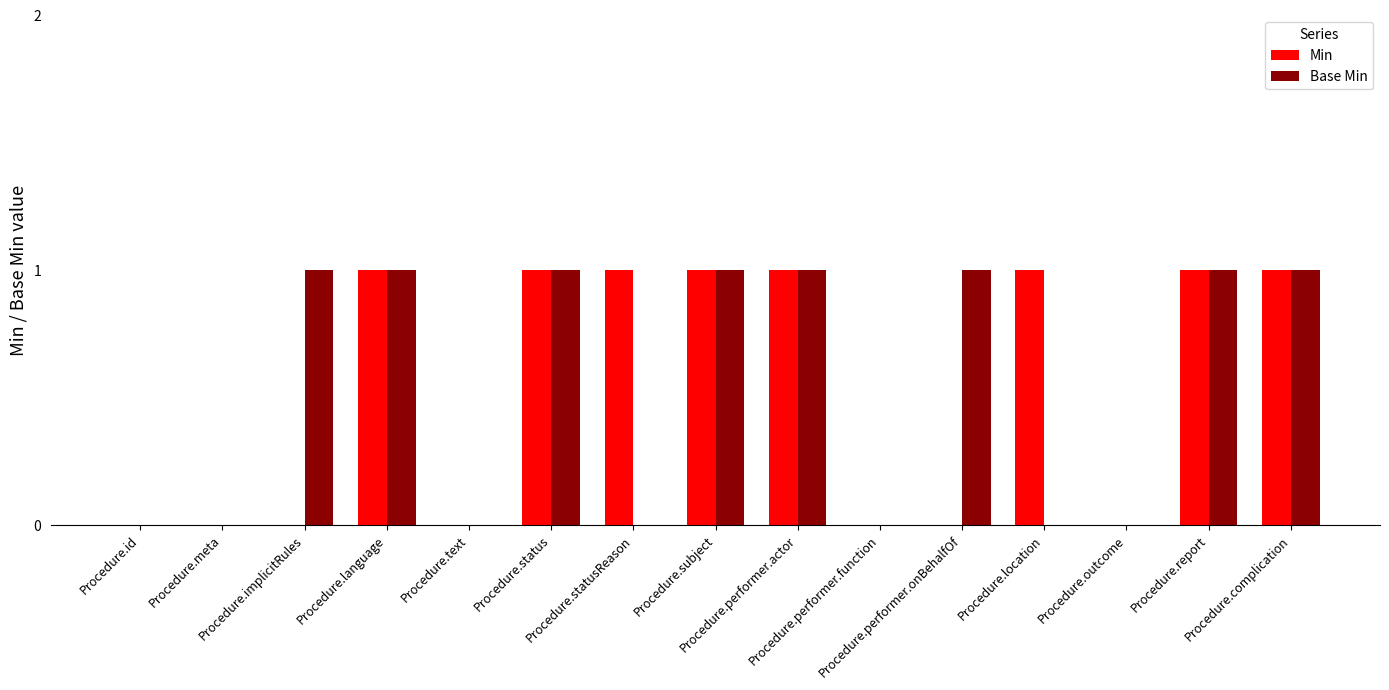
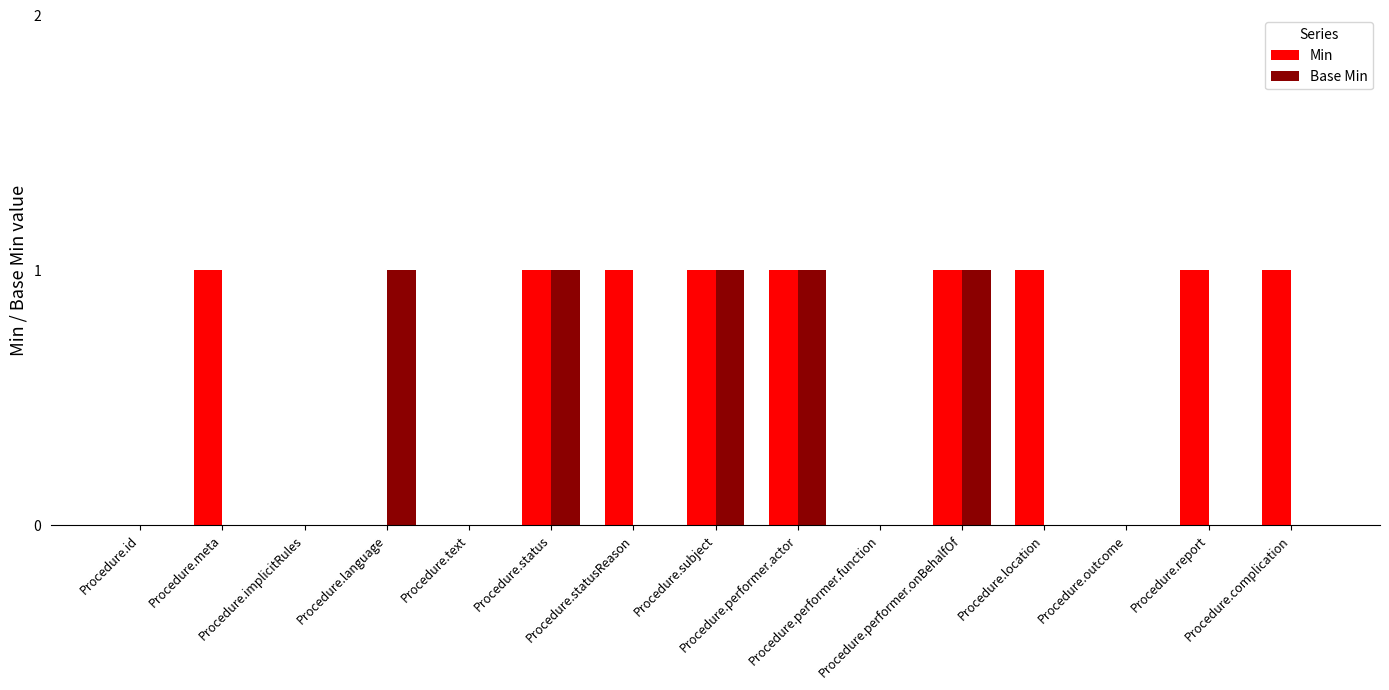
  {
    "Min": {
      "Procedure.id": 0,
-     "Procedure.meta": 0,
+     "Procedure.meta": 1,
      "Procedure.implicitRules": 0,
-     "Procedure.language": 1,
+     "Procedure.language": 0,
      "Procedure.text": 0,
      "Procedure.status": 1,
      "Procedure.statusReason": 1,
      "Procedure.subject": 1,
      "Procedure.performer.actor": 1,
      "Procedure.performer.function": 0,
-     "Procedure.performer.onBehalfOf": 0,
+     "Procedure.performer.onBehalfOf": 1,
      "Procedure.location": 1,
      "Procedure.outcome": 0,
      "Procedure.report": 1,
      "Procedure.complication": 1
    },
    "Base Min": {
      "Procedure.id": 0,
      "Procedure.meta": 0,
-     "Procedure.implicitRules": 1,
+     "Procedure.implicitRules": 0,
      "Procedure.language": 1,
      "Procedure.text": 0,
      "Procedure.status": 1,
      "Procedure.statusReason": 0,
      "Procedure.subject": 1,
      "Procedure.performer.actor": 1,
      "Procedure.performer.function": 0,
      "Procedure.performer.onBehalfOf": 1,
      "Procedure.location": 0,
      "Procedure.outcome": 0,
-     "Procedure.report": 1,
-     "Procedure.complication": 1
+     "Procedure.report": 0,
+     "Procedure.complication": 0
    }
  }
